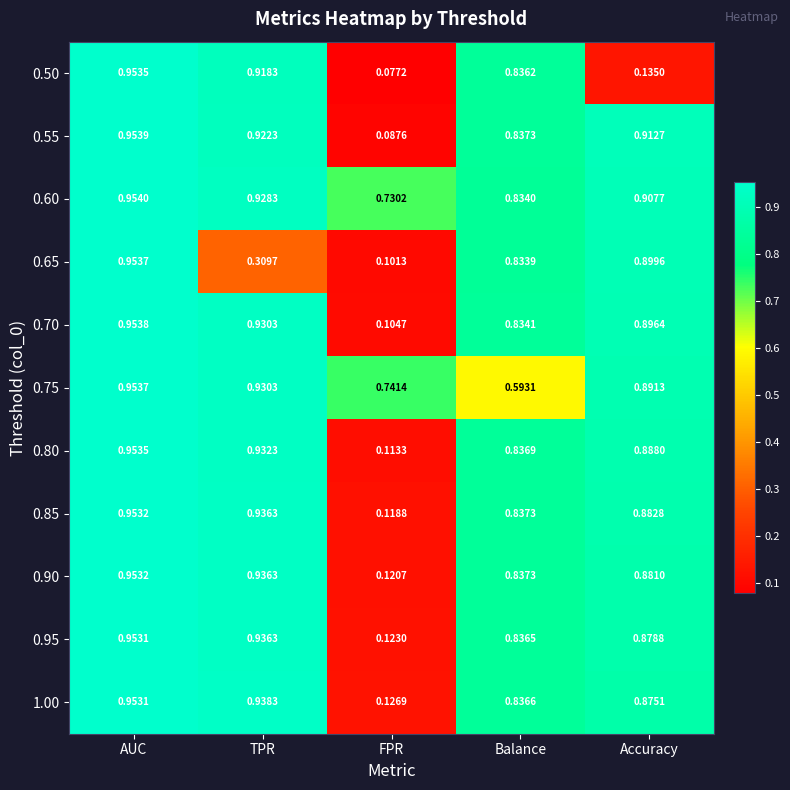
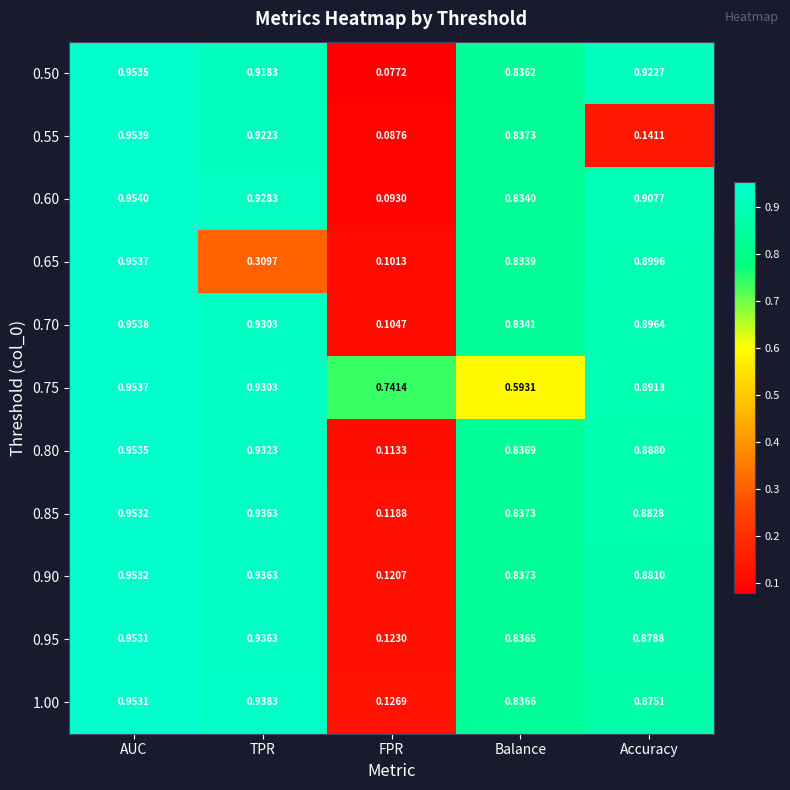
  {
    "0.50": {
      "AUC": 0.9535,
      "TPR": 0.9183,
      "FPR": 0.0772,
      "Balance": 0.8362,
-     "Accuracy": 0.1350
+     "Accuracy": 0.9227
    },
    "0.55": {
      "AUC": 0.9539,
      "TPR": 0.9223,
      "FPR": 0.0876,
      "Balance": 0.8373,
-     "Accuracy": 0.9127
+     "Accuracy": 0.1411
    },
    "0.60": {
      "AUC": 0.9540,
      "TPR": 0.9283,
-     "FPR": 0.7302,
+     "FPR": 0.0930,
      "Balance": 0.8340,
      "Accuracy": 0.9077
    },
    "0.65": {
      "AUC": 0.9537,
      "TPR": 0.3097,
      "FPR": 0.1013,
      "Balance": 0.8339,
      "Accuracy": 0.8996
    },
    "0.70": {
      "AUC": 0.9538,
      "TPR": 0.9303,
      "FPR": 0.1047,
      "Balance": 0.8341,
      "Accuracy": 0.8964
    },
    "0.75": {
      "AUC": 0.9537,
      "TPR": 0.9303,
      "FPR": 0.7414,
      "Balance": 0.5931,
      "Accuracy": 0.8913
    },
    "0.80": {
      "AUC": 0.9535,
      "TPR": 0.9323,
      "FPR": 0.1133,
      "Balance": 0.8369,
      "Accuracy": 0.8880
    },
    "0.85": {
      "AUC": 0.9532,
      "TPR": 0.9363,
      "FPR": 0.1188,
      "Balance": 0.8373,
      "Accuracy": 0.8828
    },
    "0.90": {
      "AUC": 0.9532,
      "TPR": 0.9363,
      "FPR": 0.1207,
      "Balance": 0.8373,
      "Accuracy": 0.8810
    },
    "0.95": {
      "AUC": 0.9531,
      "TPR": 0.9363,
      "FPR": 0.1230,
      "Balance": 0.8365,
      "Accuracy": 0.8788
    },
    "1.00": {
      "AUC": 0.9531,
      "TPR": 0.9383,
      "FPR": 0.1269,
      "Balance": 0.8366,
      "Accuracy": 0.8751
    }
  }
